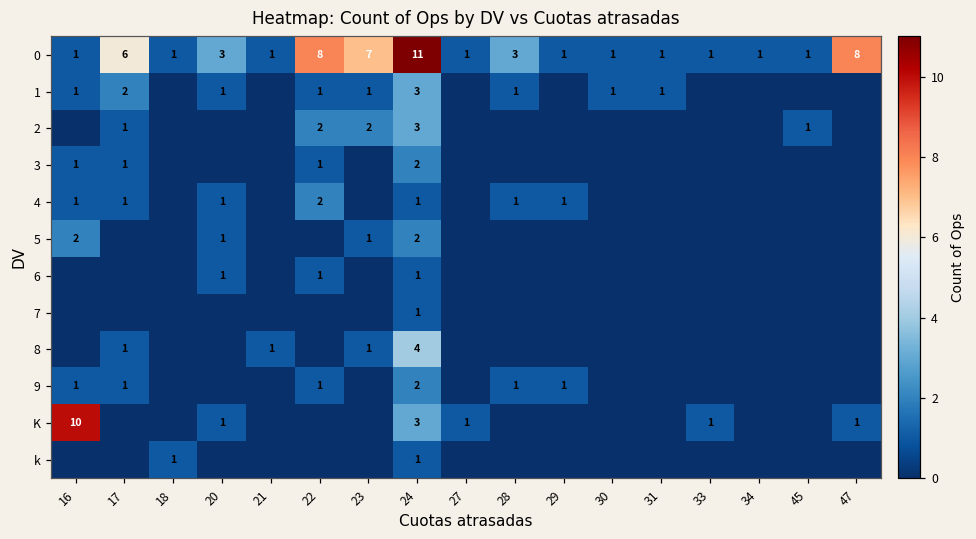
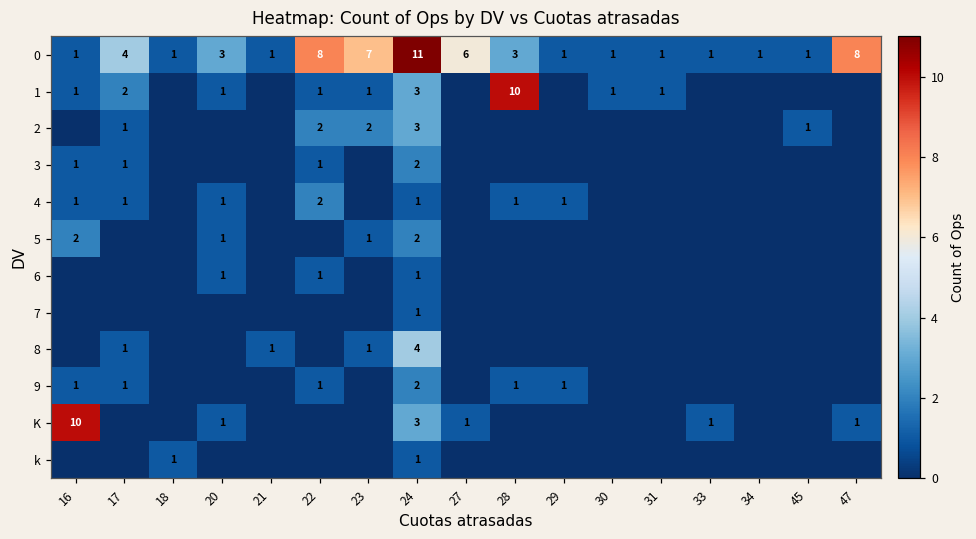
  {
    "0": {
      "16": 1,
-     "17": 6,
+     "17": 4,
      "18": 1,
      "20": 3,
      "21": 1,
      "22": 8,
      "23": 7,
      "24": 11,
-     "27": 1,
+     "27": 6,
      "28": 3,
      "29": 1,
      "30": 1,
      "31": 1,
      "33": 1,
      "34": 1,
      "45": 1,
      "47": 8
    },
    "1": {
      "16": 1,
      "17": 2,
      "20": 1,
      "22": 1,
      "23": 1,
      "24": 3,
-     "28": 1,
+     "28": 10,
      "30": 1,
      "31": 1
    },
    "2": {
      "17": 1,
      "22": 2,
      "23": 2,
      "24": 3,
      "45": 1
    },
    "3": {
      "16": 1,
      "17": 1,
      "22": 1,
      "24": 2
    },
    "4": {
      "16": 1,
      "17": 1,
      "20": 1,
      "22": 2,
      "24": 1,
      "28": 1,
      "29": 1
    },
    "5": {
      "16": 2,
      "20": 1,
      "23": 1,
      "24": 2
    },
    "6": {
      "20": 1,
      "22": 1,
      "24": 1
    },
    "7": {
      "24": 1
    },
    "8": {
      "17": 1,
      "21": 1,
      "23": 1,
      "24": 4
    },
    "9": {
      "16": 1,
      "17": 1,
      "22": 1,
      "24": 2,
      "28": 1,
      "29": 1
    },
    "K": {
      "16": 10,
      "20": 1,
      "24": 3,
      "27": 1,
      "33": 1,
      "47": 1
    },
    "k": {
      "18": 1,
      "24": 1
    }
  }
